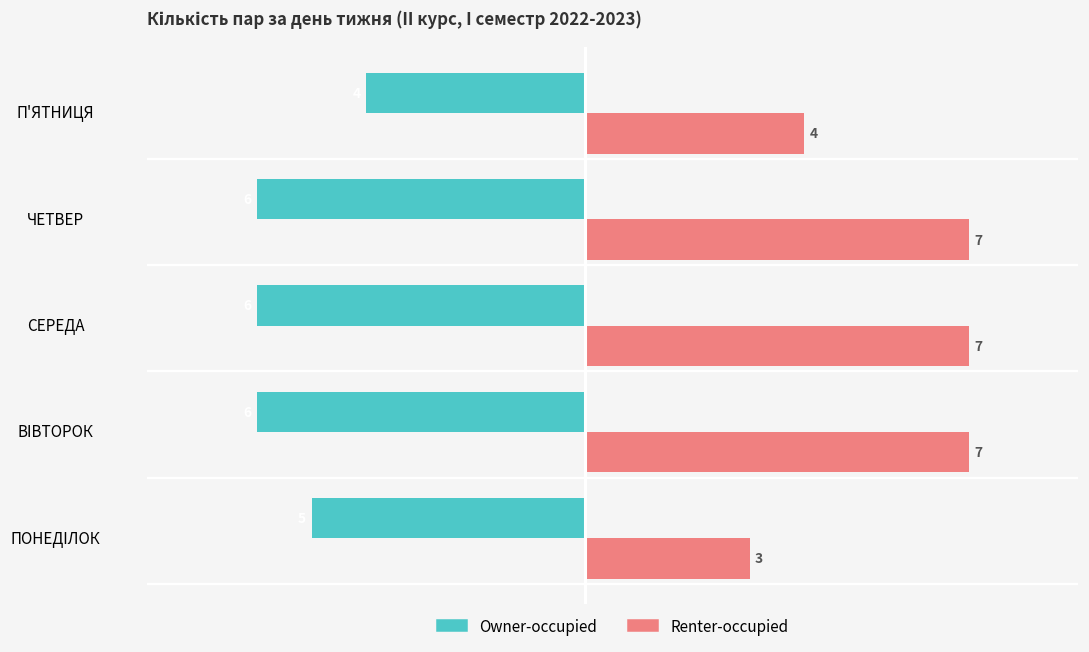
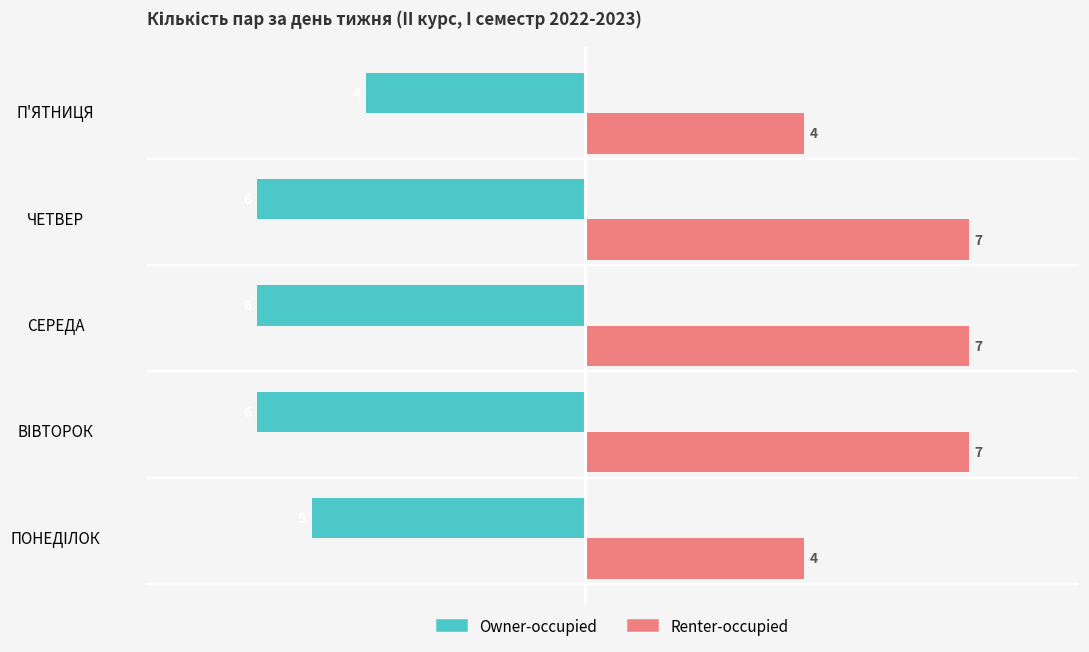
  {
    "Renter-occupied": {
      "П'ЯТНИЦЯ": 4,
      "ЧЕТВЕР": 7,
      "СЕРЕДА": 7,
      "ВІВТОРОК": 7,
-     "ПОНЕДІЛОК": 3
+     "ПОНЕДІЛОК": 4
    }
  }
